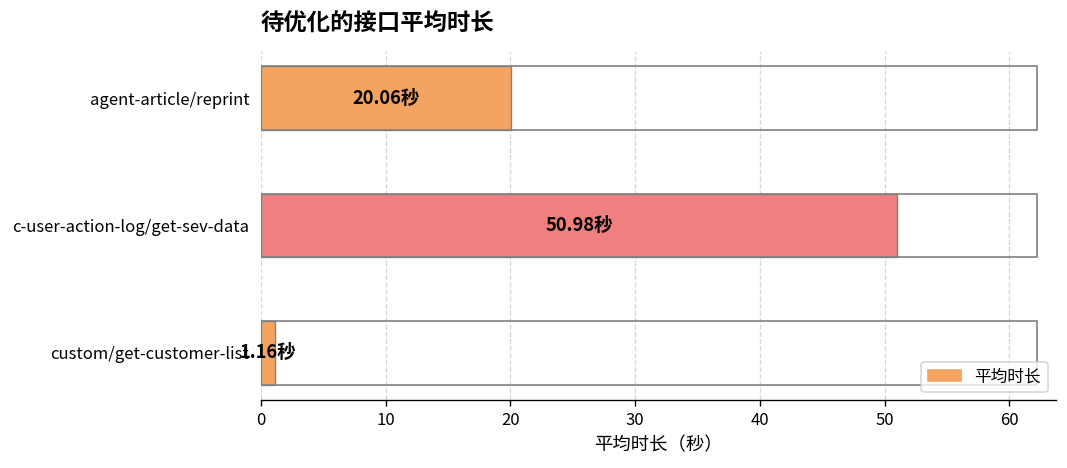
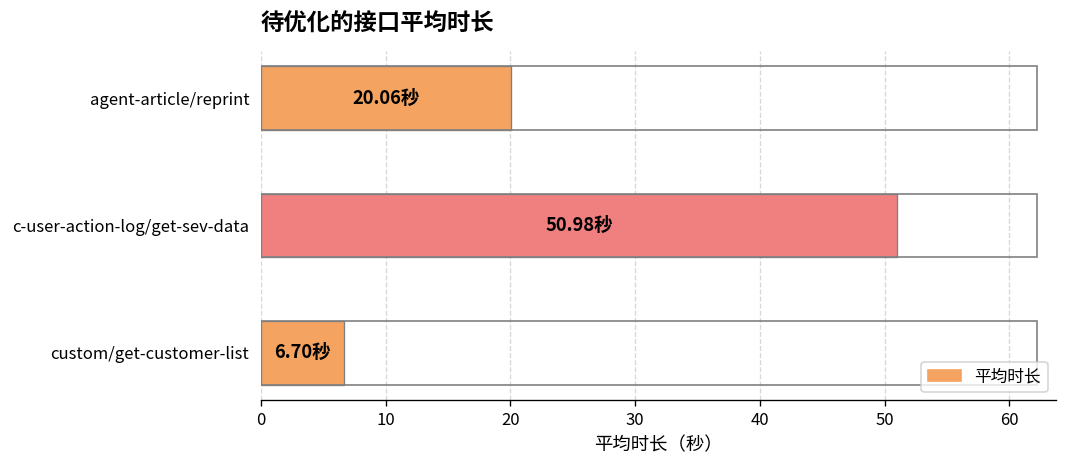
  {
    "agent-article/reprint": "20.06秒",
    "c-user-action-log/get-sev-data": "50.98秒",
-   "custom/get-customer-list": "1.16秒"
+   "custom/get-customer-list": "6.70秒"
  }
